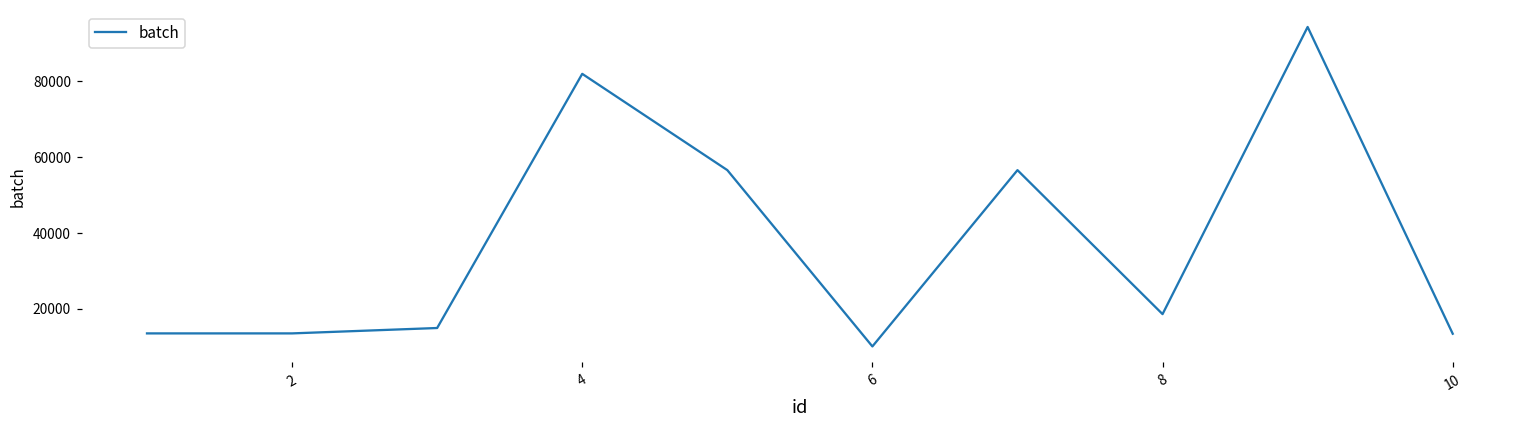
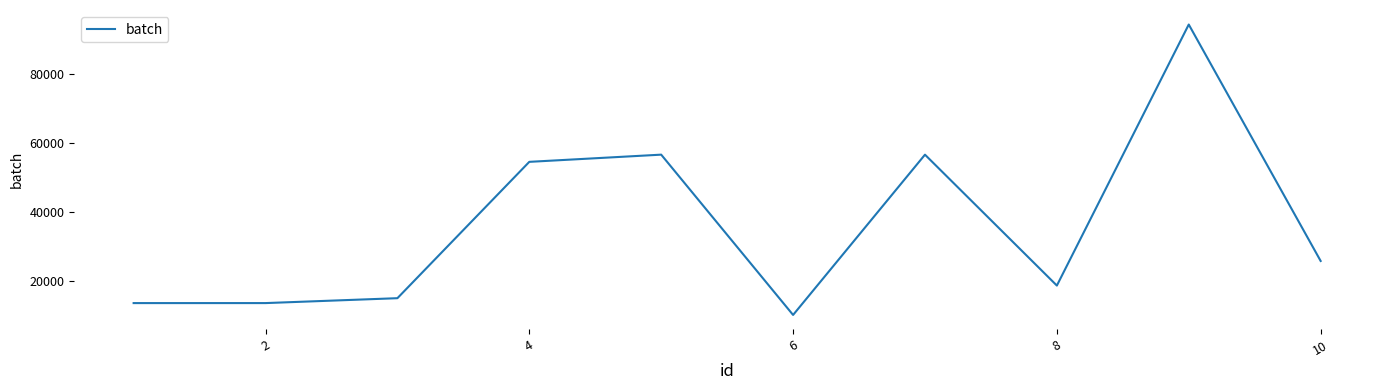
  {
    "2": 14000,
-   "4": 82000,
+   "4": 55000,
    "6": 10000,
    "8": 19000,
-   "10": 13000
+   "10": 26000
  }
